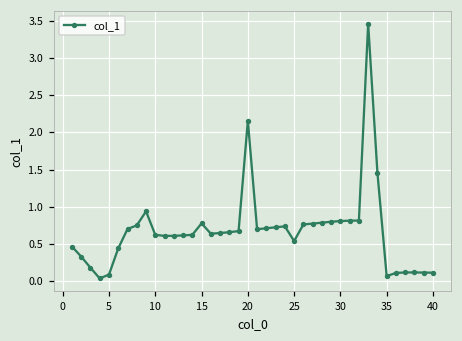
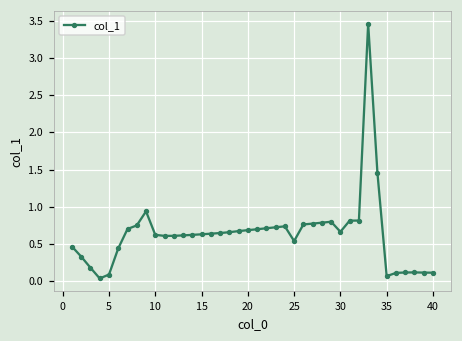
  {
    "5": 0.1,
    "10": 0.6,
-   "15": 0.8,
-   "20": 2.2,
+   "15": 0.6,
+   "20": 0.7,
    "25": 0.5,
-   "30": 0.8,
+   "30": 0.7,
    "35": 0.1,
    "40": 0.1
  }
